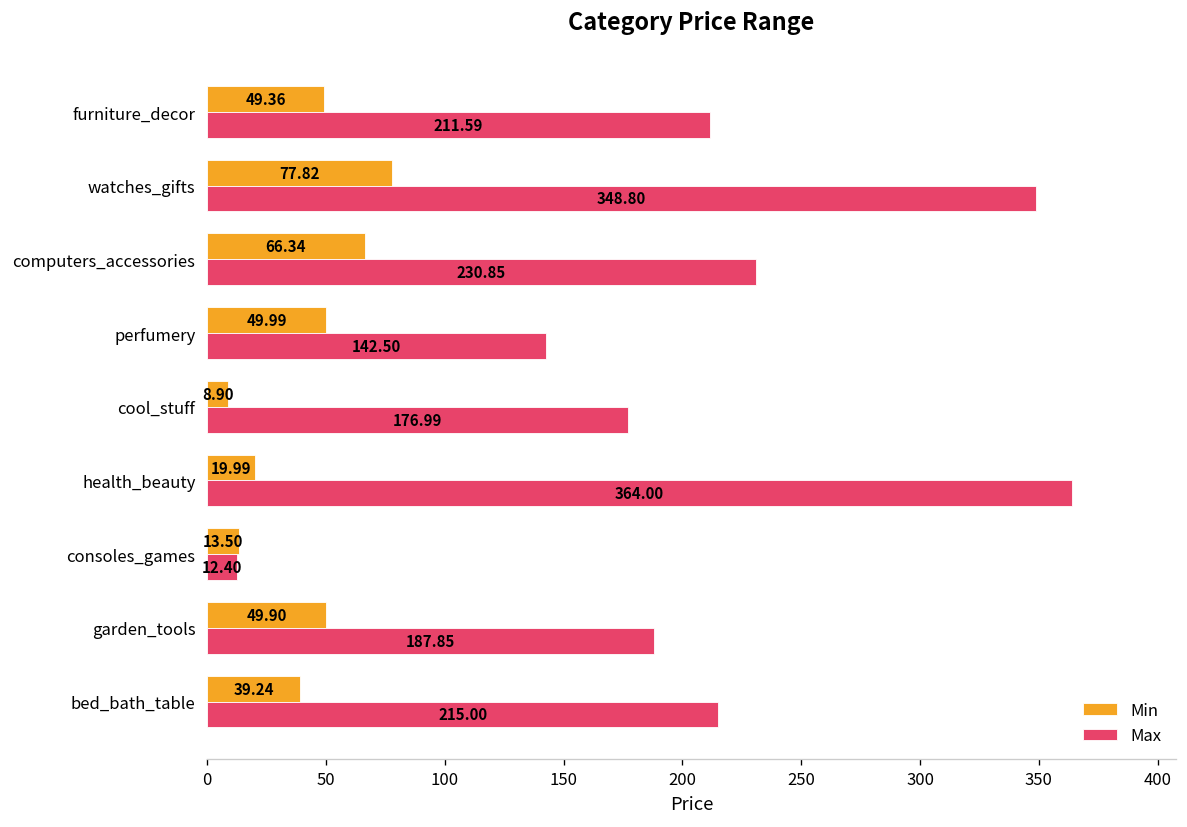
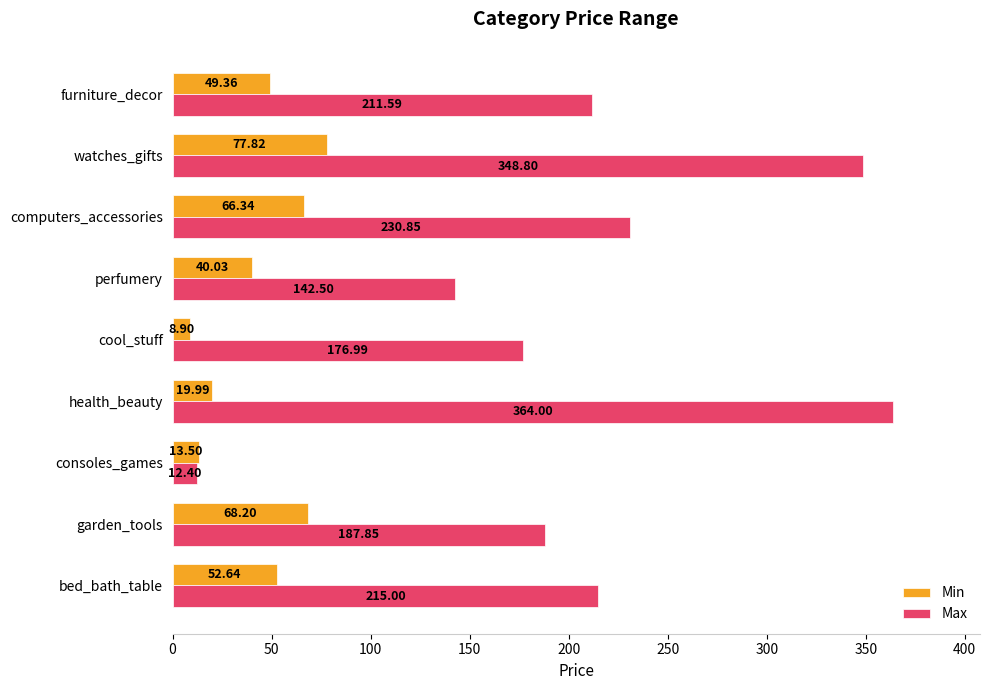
  {
    "Min": {
      "furniture_decor": 49.36,
      "watches_gifts": 77.82,
      "computers_accessories": 66.34,
-     "perfumery": 49.99,
+     "perfumery": 40.03,
      "cool_stuff": 8.90,
      "health_beauty": 19.99,
      "consoles_games": 13.50,
-     "garden_tools": 49.90,
-     "bed_bath_table": 39.24
+     "garden_tools": 68.20,
+     "bed_bath_table": 52.64
    },
    "Max": {
      "furniture_decor": 211.59,
      "watches_gifts": 348.80,
      "computers_accessories": 230.85,
      "perfumery": 142.50,
      "cool_stuff": 176.99,
      "health_beauty": 364.00,
      "consoles_games": 12.40,
      "garden_tools": 187.85,
      "bed_bath_table": 215.00
    }
  }
